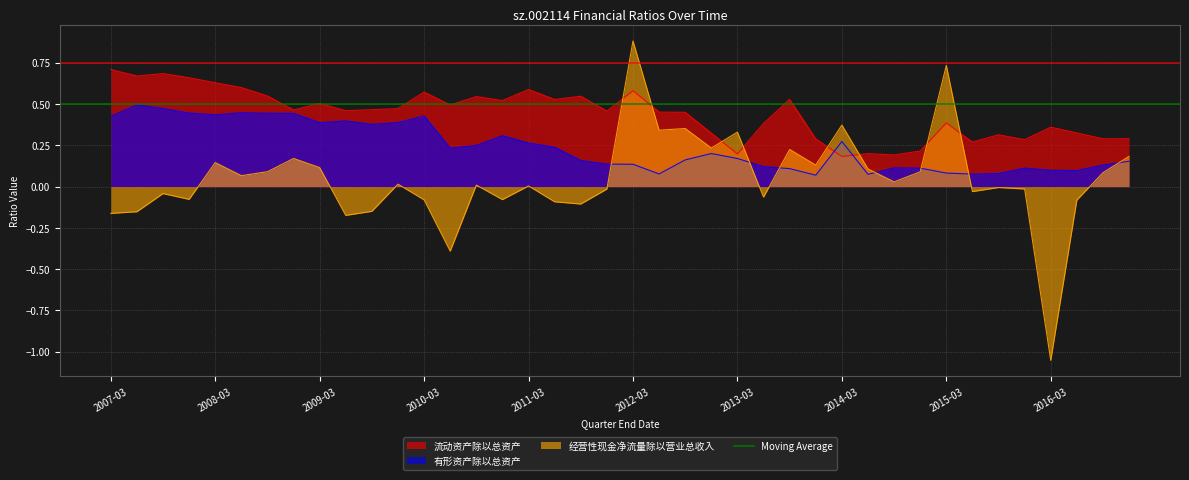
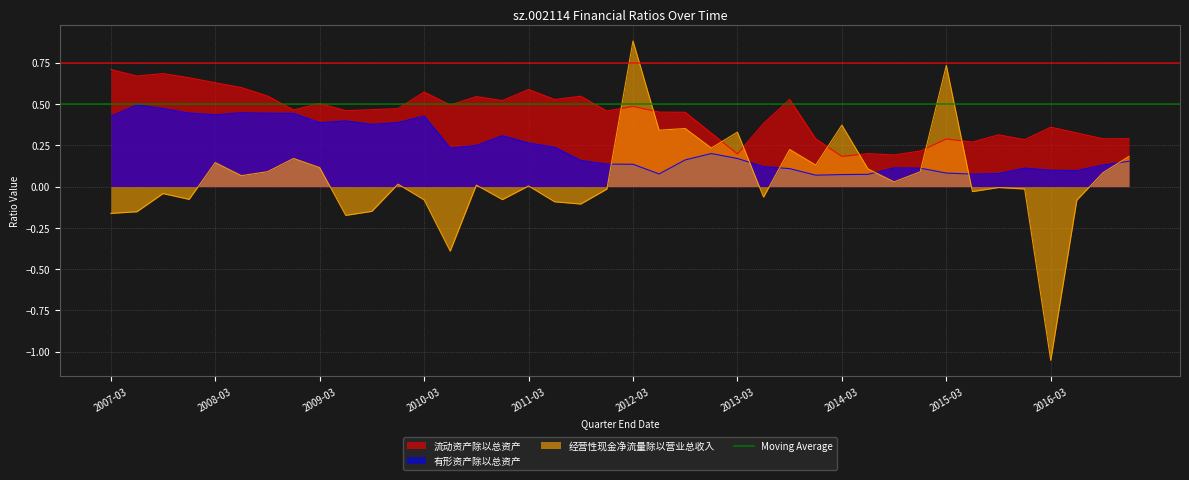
  {
    "流动资产除以总资产": {
      "2007-03": 0.71,
      "2008-03": 0.63,
      "2009-03": 0.50,
      "2010-03": 0.57,
      "2011-03": 0.59,
-     "2012-03": 0.58,
+     "2012-03": 0.49,
      "2013-03": 0.20,
      "2014-03": 0.18,
-     "2015-03": 0.39,
+     "2015-03": 0.29,
      "2016-03": 0.36
    },
    "有形资产除以总资产": {
      "2007-03": 0.43,
      "2008-03": 0.44,
      "2009-03": 0.39,
      "2010-03": 0.43,
      "2011-03": 0.26,
      "2012-03": 0.14,
      "2013-03": 0.17,
-     "2014-03": 0.27,
+     "2014-03": 0.07,
      "2015-03": 0.08,
      "2016-03": 0.10
    }
  }
